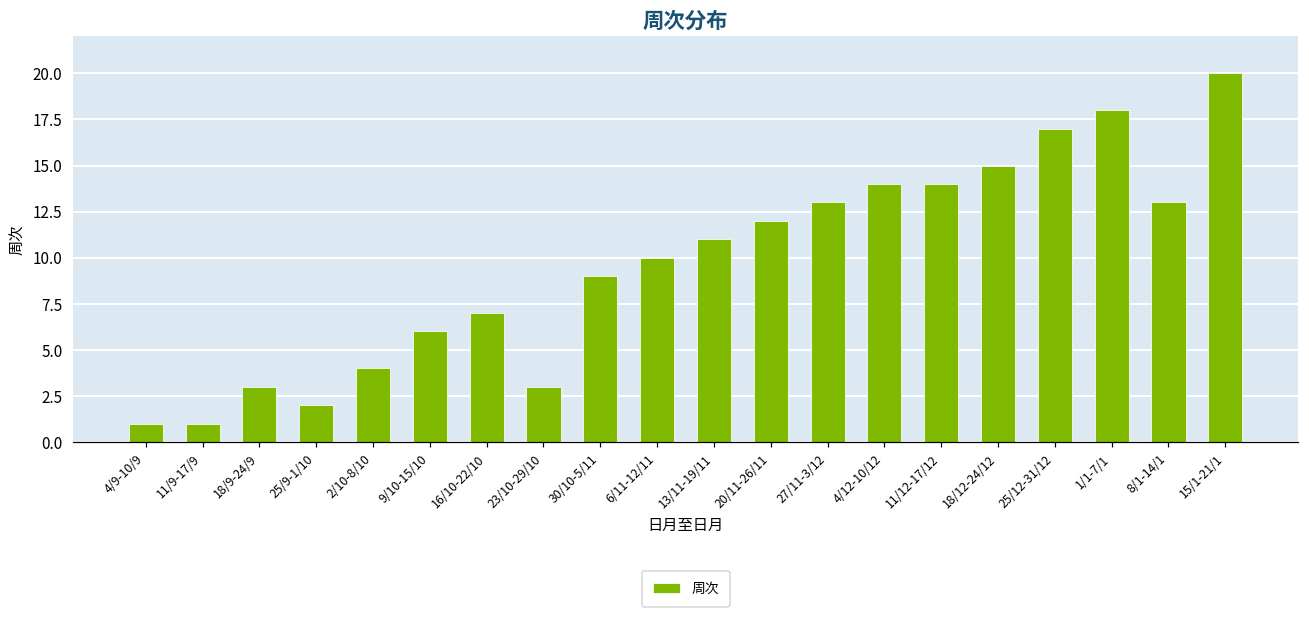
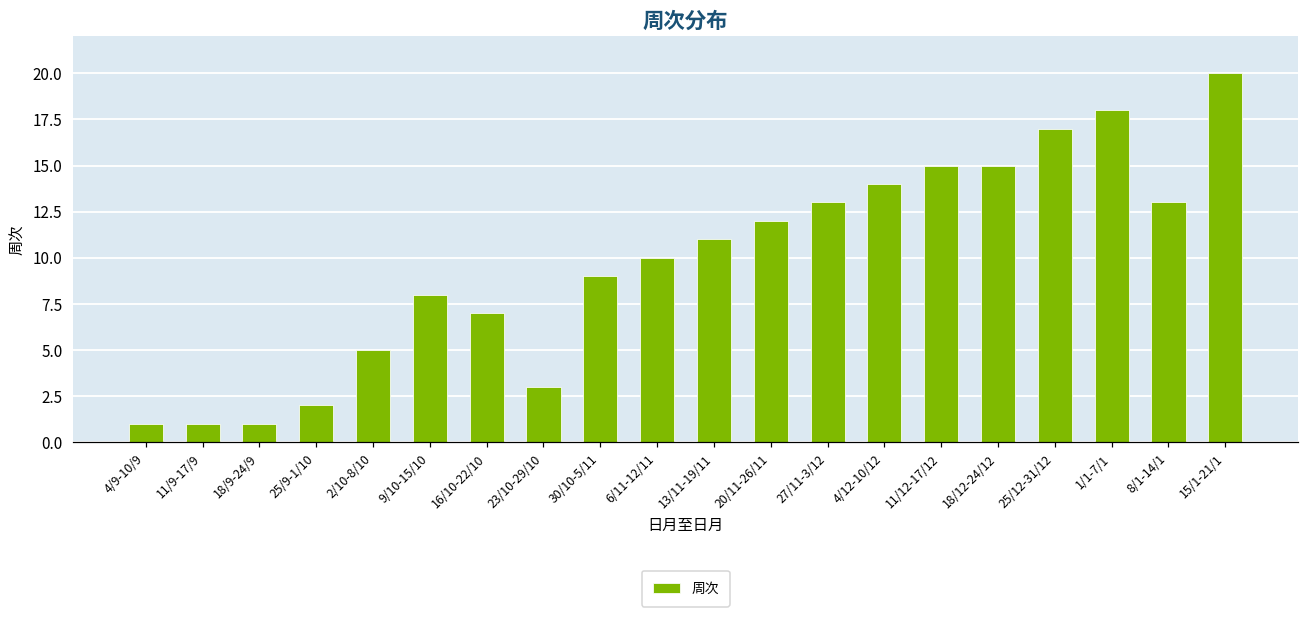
  {
    "4/9-10/9": 1,
    "11/9-17/9": 1,
-   "18/9-24/9": 3,
+   "18/9-24/9": 1,
    "25/9-1/10": 2,
-   "2/10-8/10": 4,
-   "9/10-15/10": 6,
+   "2/10-8/10": 5,
+   "9/10-15/10": 8,
    "16/10-22/10": 7,
    "23/10-29/10": 3,
    "30/10-5/11": 9,
    "6/11-12/11": 10,
    "13/11-19/11": 11,
    "20/11-26/11": 12,
    "27/11-3/12": 13,
    "4/12-10/12": 14,
-   "11/12-17/12": 14,
+   "11/12-17/12": 15,
    "18/12-24/12": 15,
    "25/12-31/12": 17,
    "1/1-7/1": 18,
    "8/1-14/1": 13,
    "15/1-21/1": 20
  }
